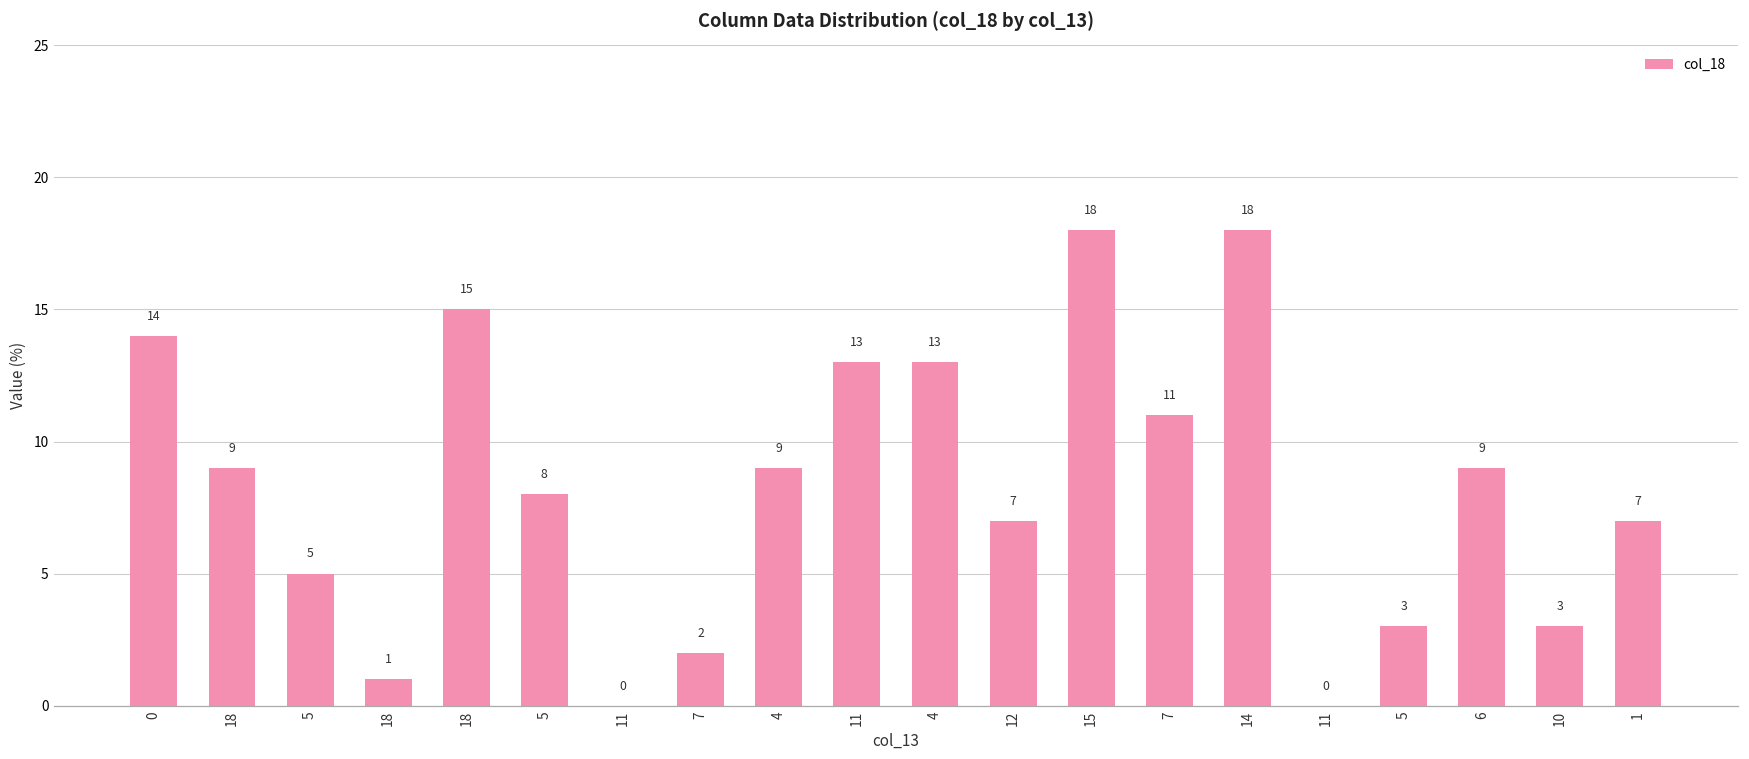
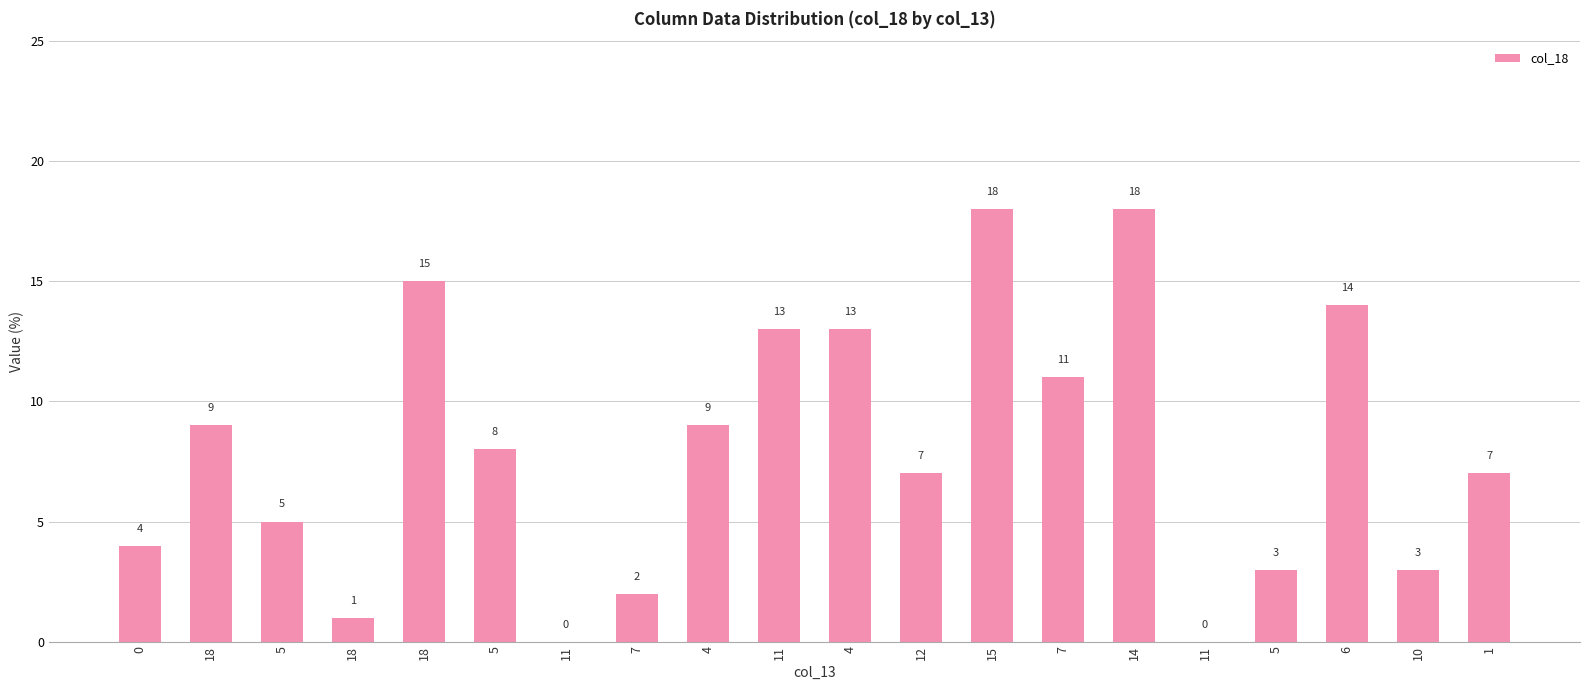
  {
-   "0": 14,
+   "0": 4,
    "12": 7,
    "15": 18,
    "14": 18,
-   "6": 9,
+   "6": 14,
    "10": 3,
    "1": 7
  }
